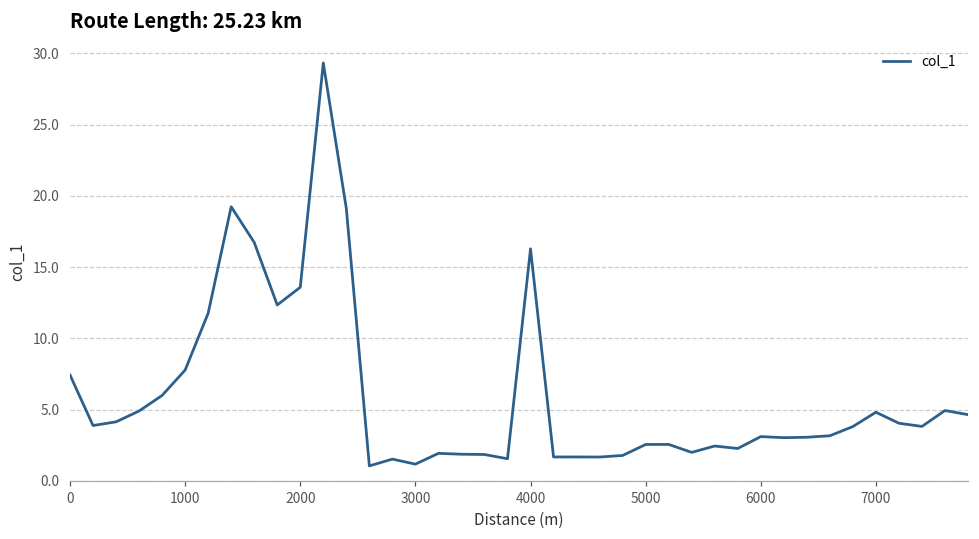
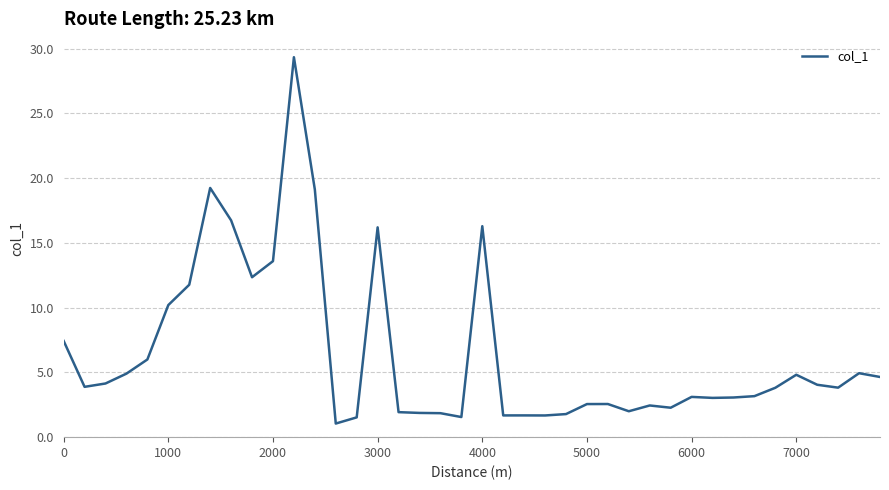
  {
    "0": 7.4,
-   "1000": 7.8,
+   "1000": 10.2,
    "2000": 13.6,
-   "3000": 1.2,
+   "3000": 16.2,
    "4000": 16.3,
    "5000": 2.6,
    "6000": 3.1,
    "7000": 4.8
  }
